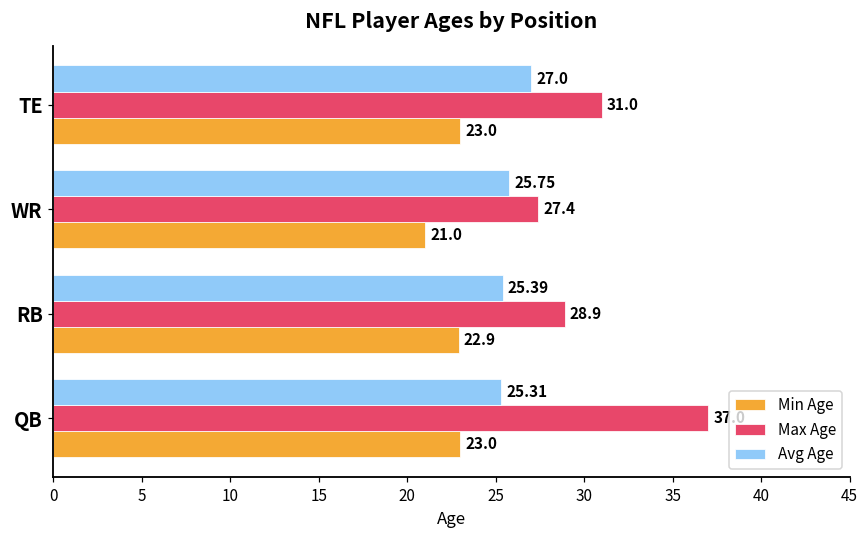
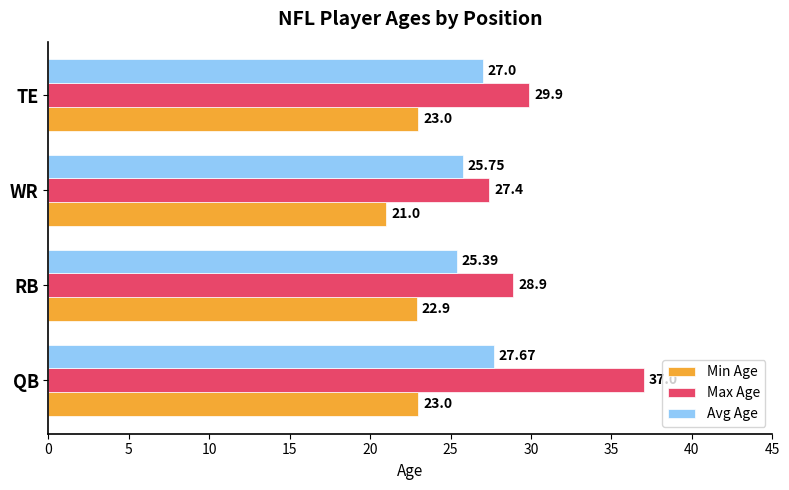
  {
    "Min Age": {
      "TE": 23.0,
      "WR": 21.0,
      "RB": 22.9,
      "QB": 23.0
    },
    "Max Age": {
-     "TE": 31.0,
+     "TE": 29.9,
      "WR": 27.4,
      "RB": 28.9
    },
    "Avg Age": {
      "TE": 27.0,
      "WR": 25.75,
      "RB": 25.39,
-     "QB": 25.31
+     "QB": 27.67
    }
  }
